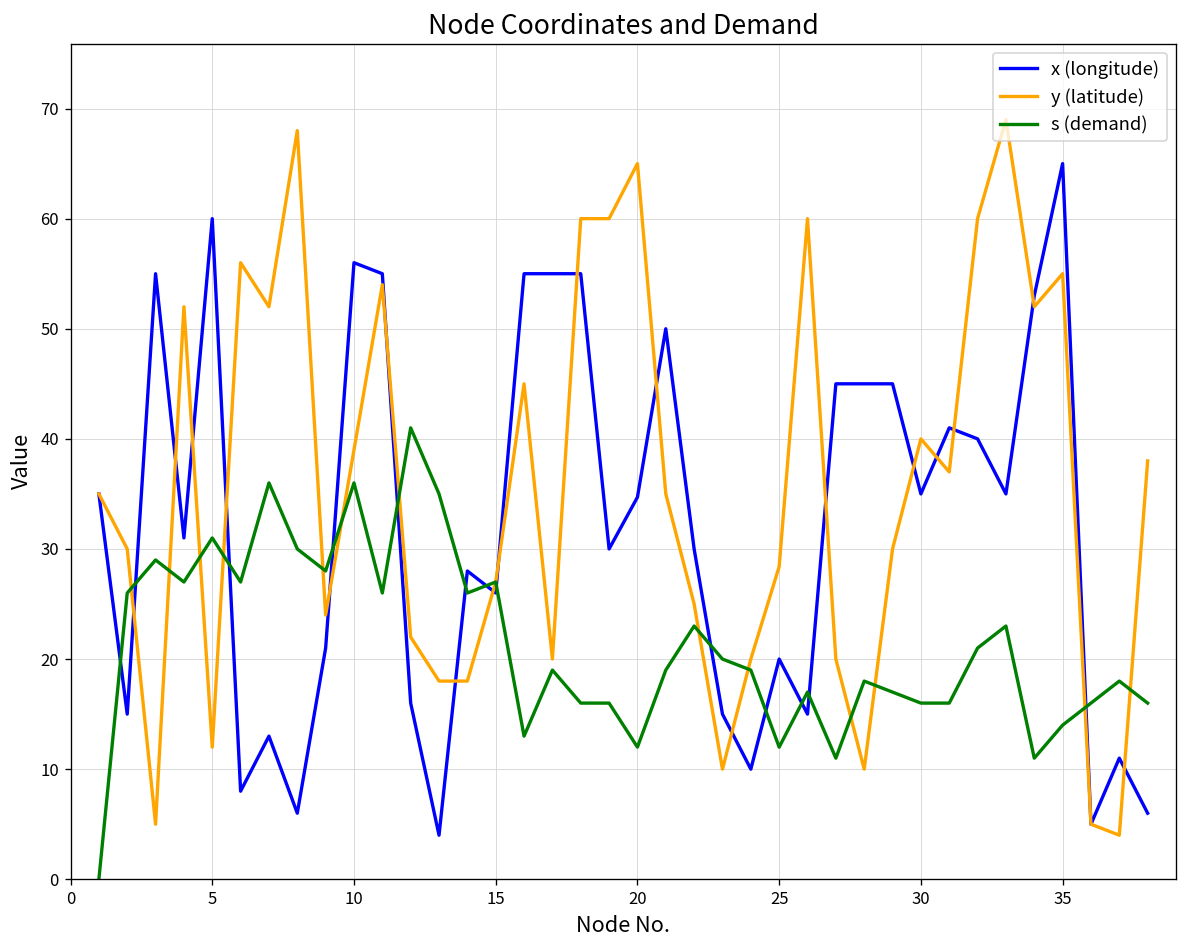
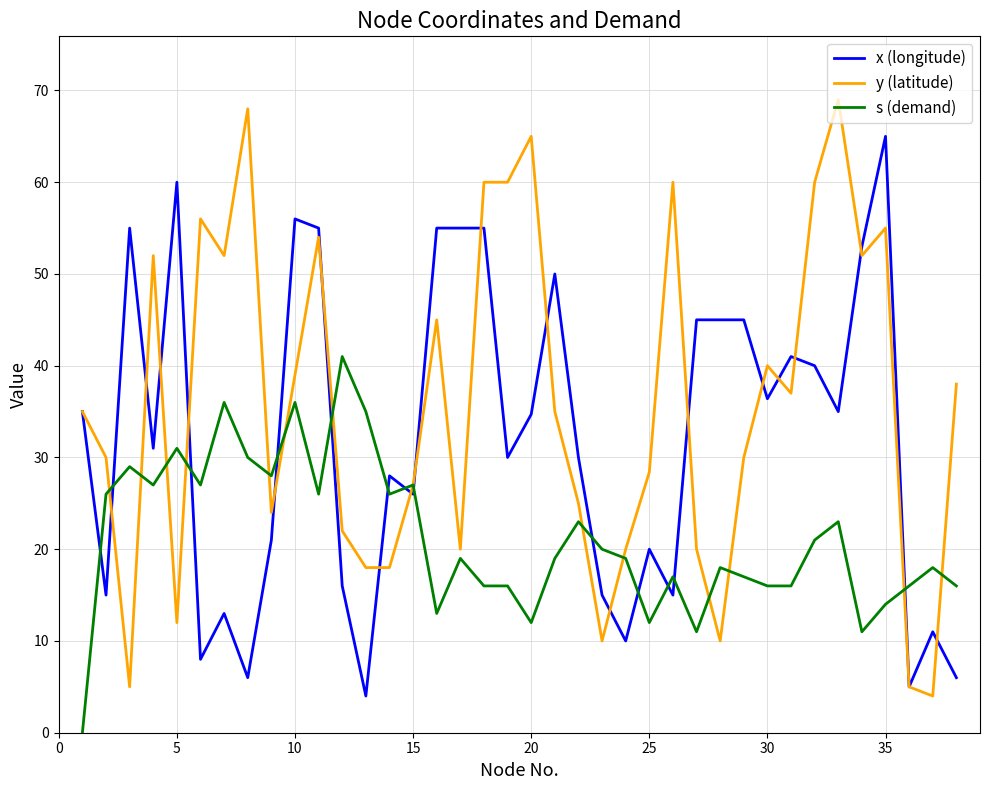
  {
    "x (longitude)": {
      "5": 60,
      "10": 56,
      "15": 26,
      "20": 35,
      "25": 20,
-     "30": 35,
+     "30": 36,
      "35": 65
    },
    "y (latitude)": {
      "5": 12,
      "10": 39,
      "20": 65,
      "25": 28,
      "30": 40,
      "35": 55
    },
    "s (demand)": {
      "5": 31,
      "10": 36,
      "20": 12,
      "25": 12,
      "30": 16,
      "35": 14
    }
  }
